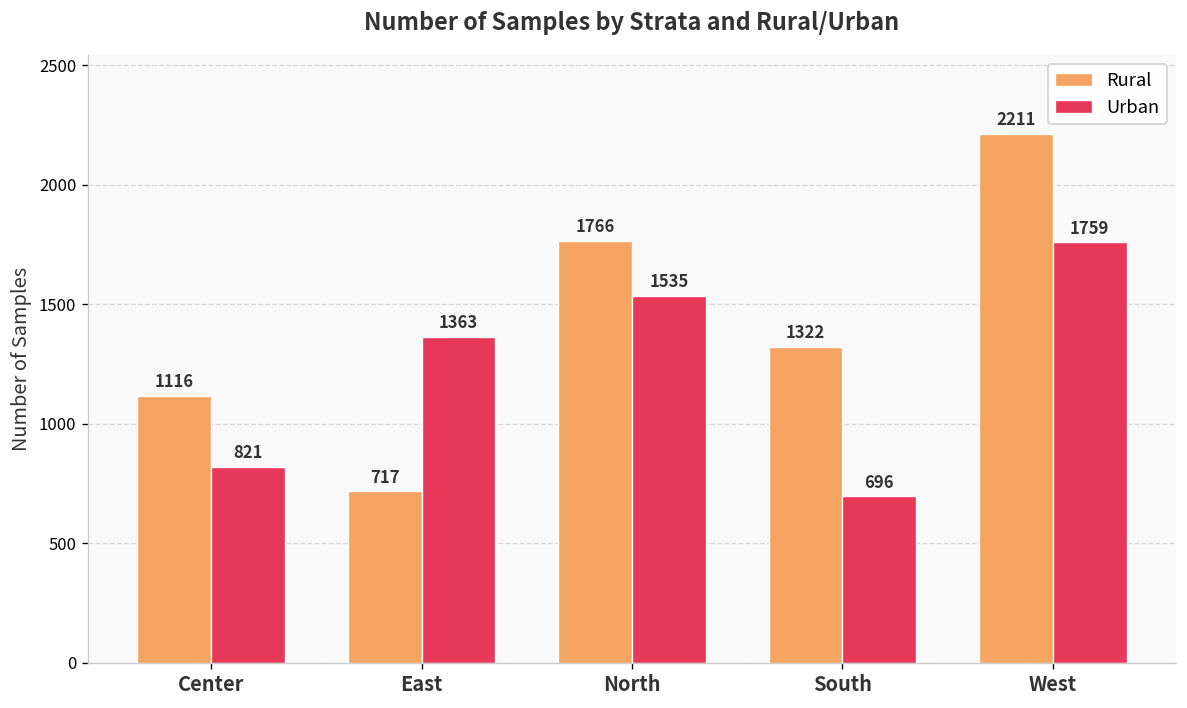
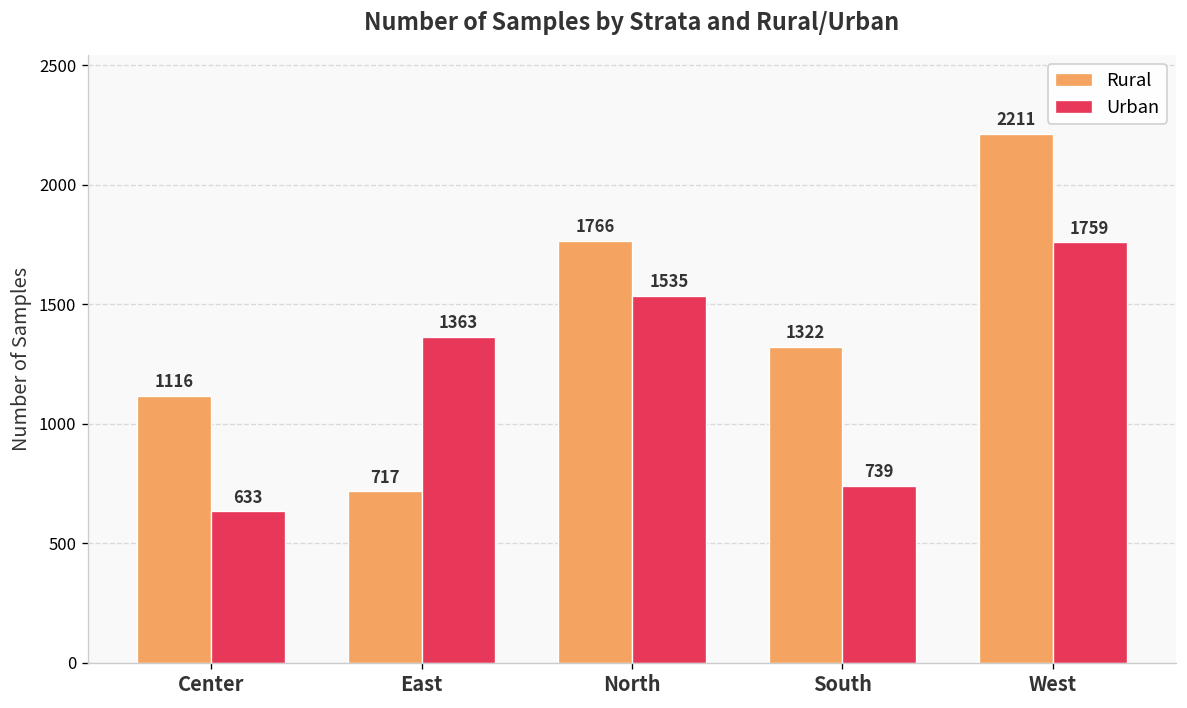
  {
    "Rural": {
      "Center": 1116,
      "East": 717,
      "North": 1766,
      "South": 1322,
      "West": 2211
    },
    "Urban": {
-     "Center": 821,
+     "Center": 633,
      "East": 1363,
      "North": 1535,
-     "South": 696,
+     "South": 739,
      "West": 1759
    }
  }
